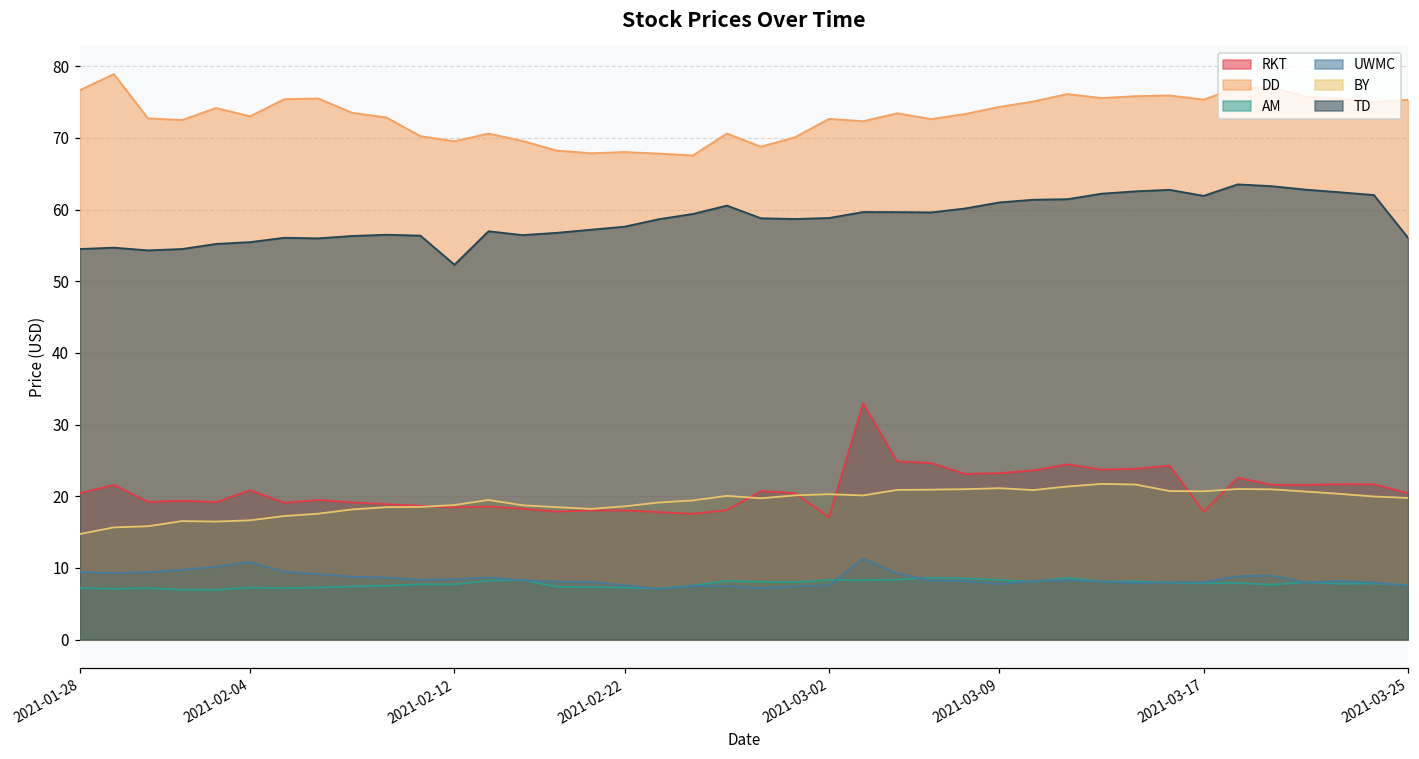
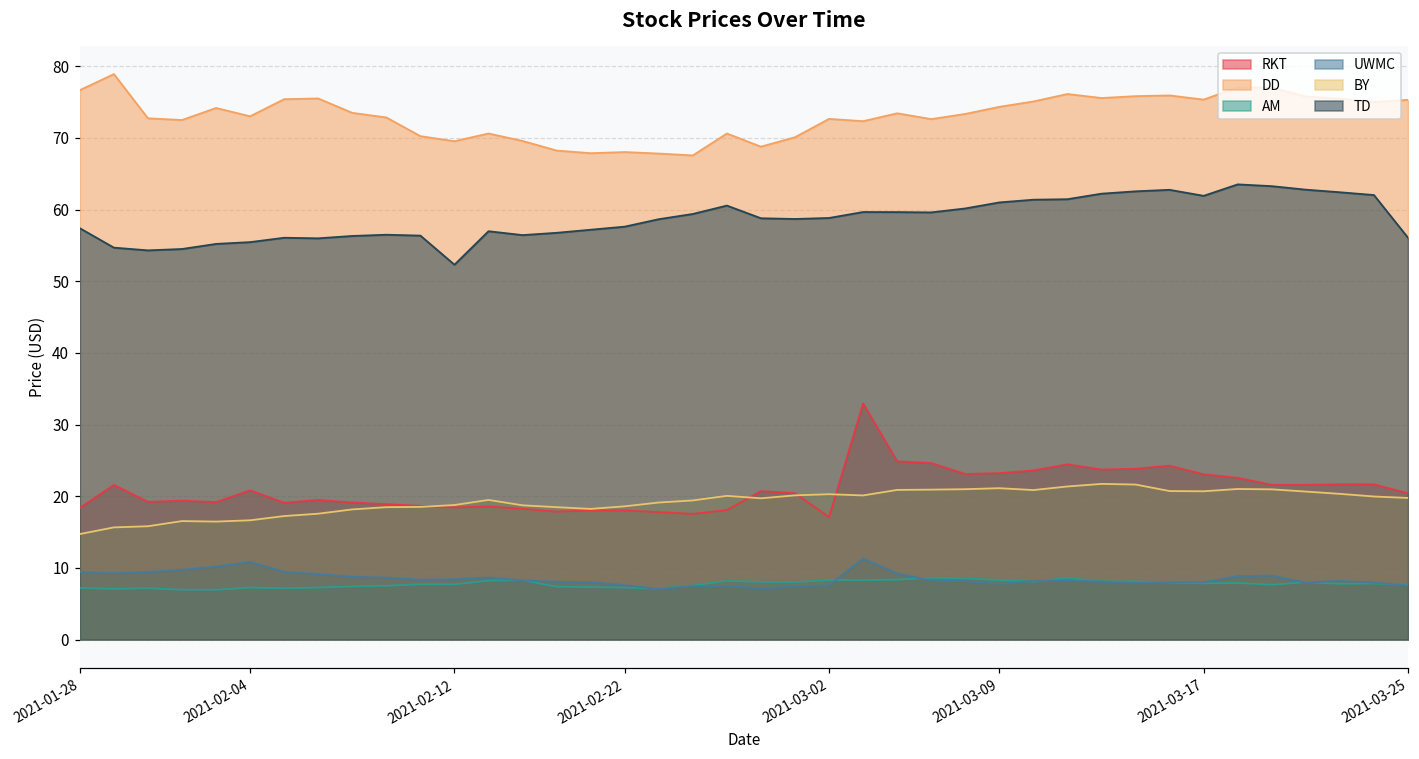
  {
    "RKT": {
-     "2021-01-28": 20,
+     "2021-01-28": 18,
      "2021-02-04": 21,
      "2021-02-22": 18,
      "2021-03-02": 17,
      "2021-03-09": 23,
-     "2021-03-17": 18,
+     "2021-03-17": 23,
      "2021-03-25": 20
    },
    "TD": {
-     "2021-01-28": 55,
+     "2021-01-28": 57,
      "2021-02-04": 55,
      "2021-02-12": 52,
      "2021-02-22": 58,
      "2021-03-02": 59,
      "2021-03-09": 61,
      "2021-03-17": 62,
      "2021-03-25": 56
    }
  }
